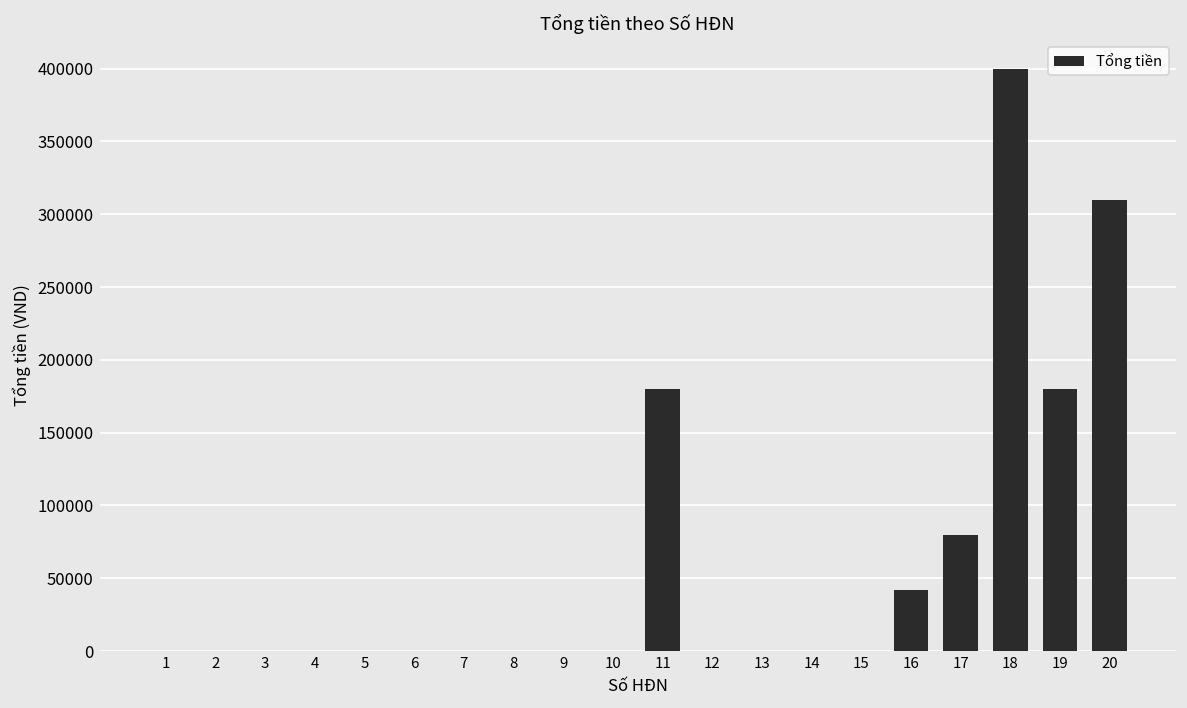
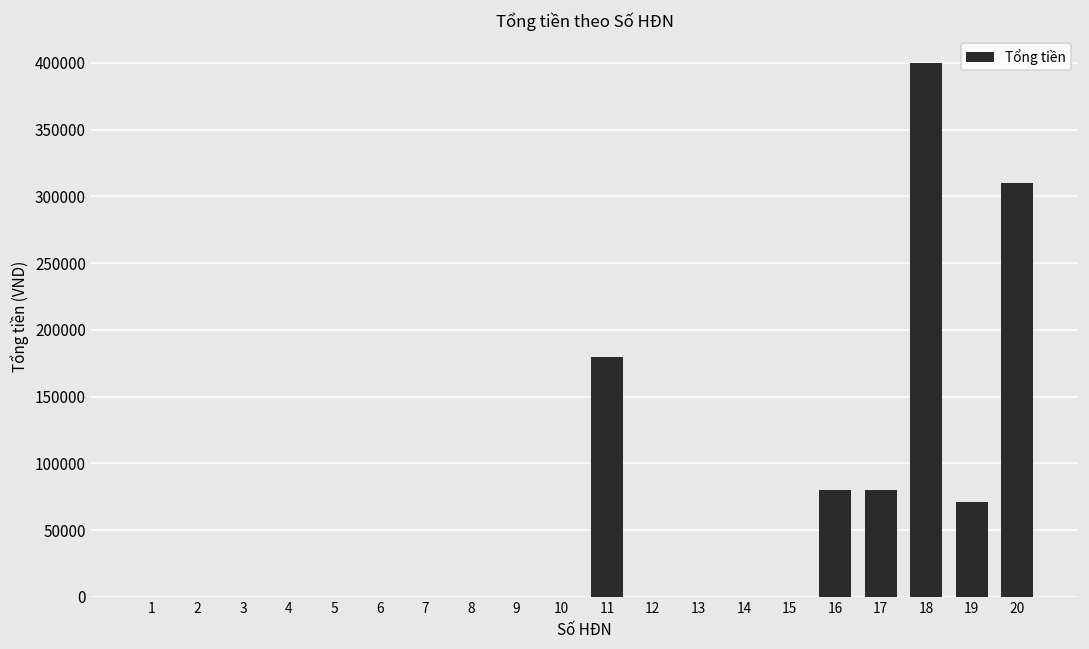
  {
    "1": 0,
    "2": 0,
    "3": 0,
    "4": 0,
    "5": 0,
    "6": 0,
    "7": 0,
    "8": 0,
    "9": 0,
    "10": 0,
    "11": 180000,
    "12": 0,
    "13": 0,
    "14": 0,
    "15": 0,
-   "16": 42000,
+   "16": 80000,
    "17": 80000,
    "18": 400000,
-   "19": 180000,
+   "19": 71000,
    "20": 310000
  }
